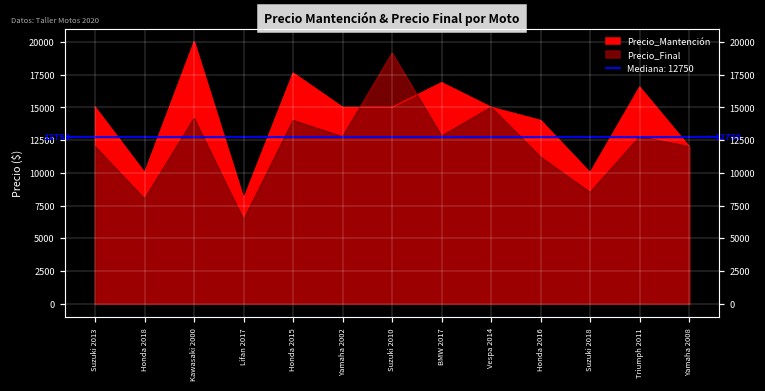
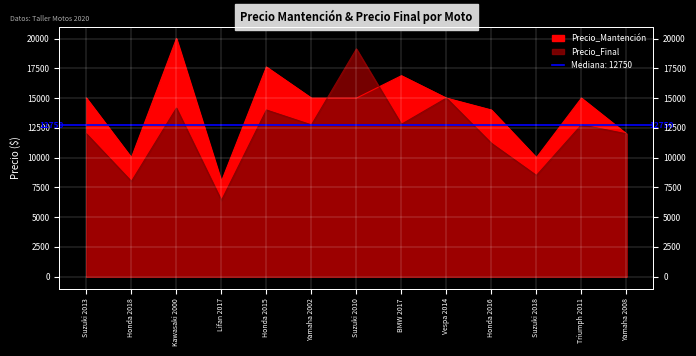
  {
    "Precio_Mantención": {
      "Suzuki 2013": 15000,
      "Honda 2018": 10000,
      "Kawasaki 2000": 20000,
      "Lifan 2017": 8000,
      "Honda 2015": 17600,
      "Yamaha 2002": 15000,
      "Suzuki 2010": 15000,
      "BMW 2017": 16900,
      "Honda 2016": 14000,
      "Suzuki 2018": 10000,
-     "Triumph 2011": 16500
+     "Triumph 2011": 15000
    },
    "Precio_Final": {
      "Honda 2018": 8000,
      "Kawasaki 2000": 14200,
      "Lifan 2017": 6400,
      "Honda 2015": 14000,
      "Yamaha 2002": 12800,
      "Suzuki 2010": 19100,
      "BMW 2017": 12800,
      "Honda 2016": 11200,
      "Suzuki 2018": 8500,
      "Triumph 2011": 12800
    }
  }
